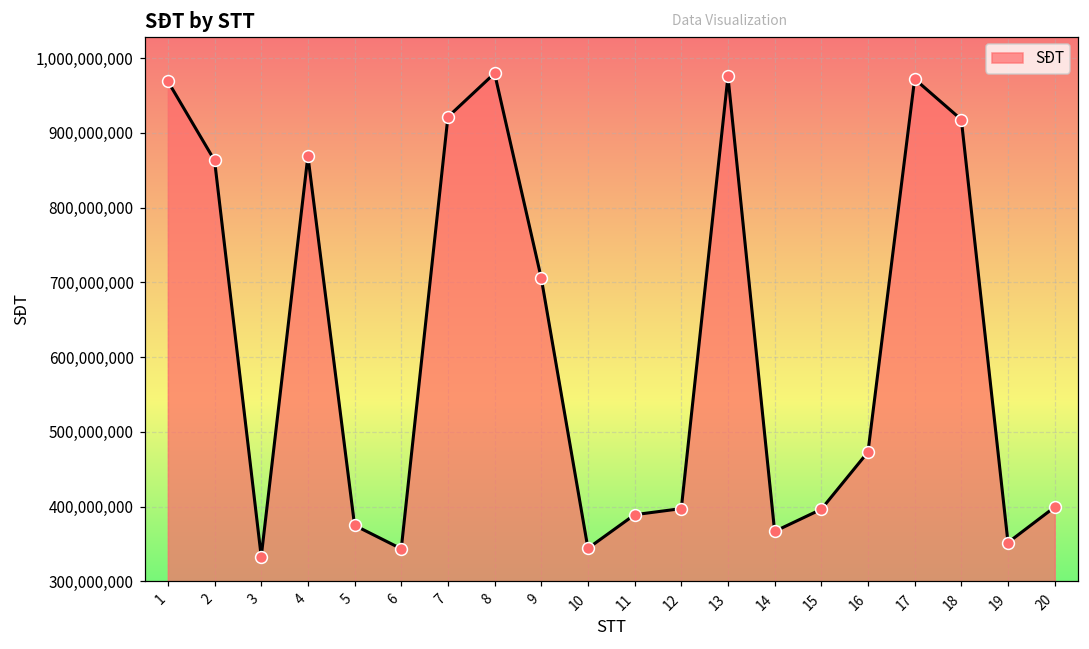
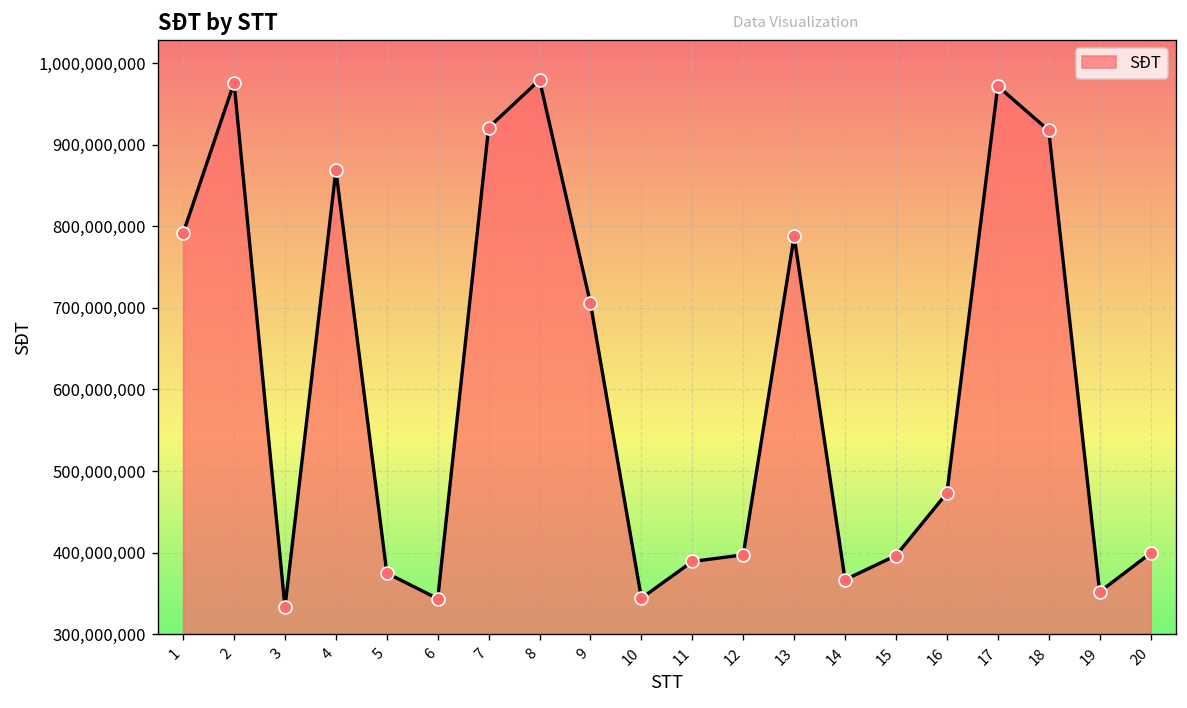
  {
-   "1": "970,000,000",
-   "2": "860,000,000",
+   "1": "790,000,000",
+   "2": "980,000,000",
    "3": "330,000,000",
    "4": "870,000,000",
    "5": "370,000,000",
    "6": "340,000,000",
    "7": "920,000,000",
    "8": "980,000,000",
    "9": "710,000,000",
    "10": "340,000,000",
    "11": "390,000,000",
    "12": "400,000,000",
-   "13": "980,000,000",
+   "13": "790,000,000",
    "14": "370,000,000",
    "15": "400,000,000",
    "16": "470,000,000",
    "17": "970,000,000",
    "18": "920,000,000",
    "19": "350,000,000",
    "20": "400,000,000"
  }
